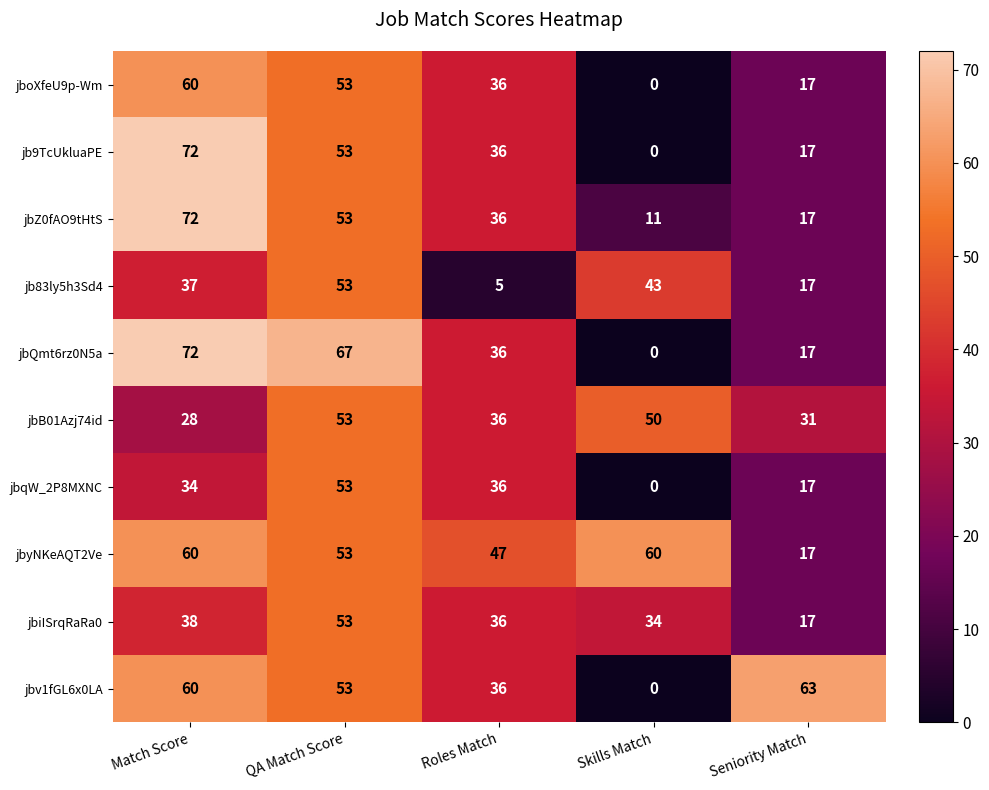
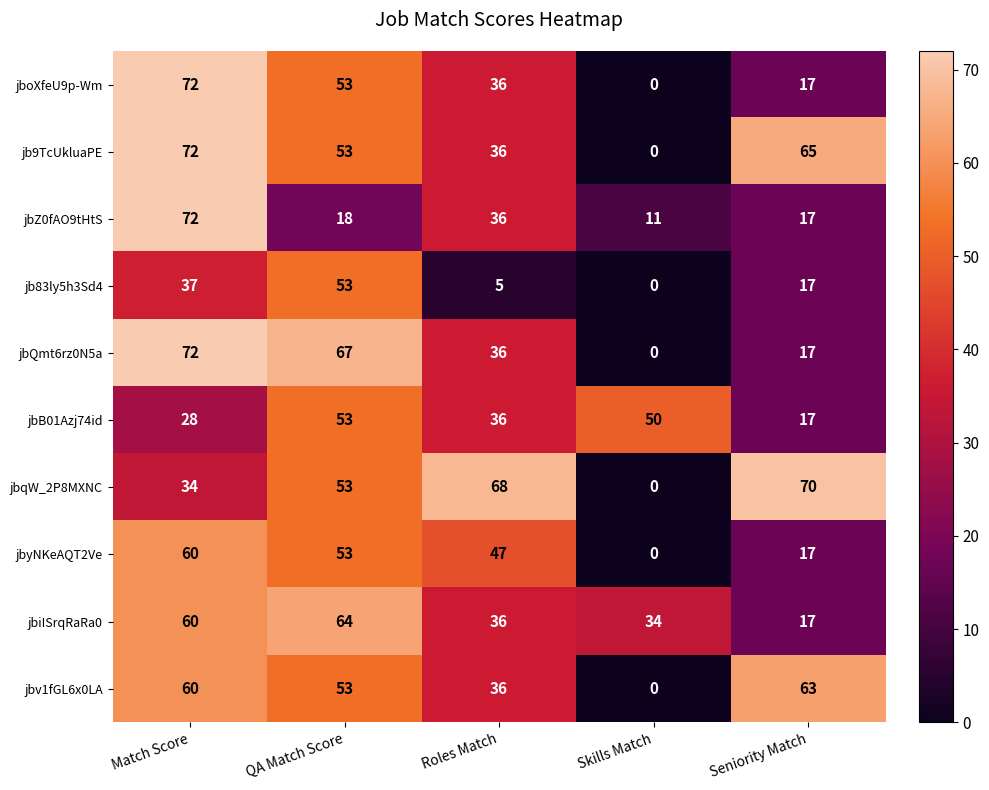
  {
    "jboXfeU9p-Wm": {
-     "Match Score": 60,
+     "Match Score": 72,
      "QA Match Score": 53,
      "Roles Match": 36,
      "Skills Match": 0,
      "Seniority Match": 17
    },
    "jb9TcUkluaPE": {
      "Match Score": 72,
      "QA Match Score": 53,
      "Roles Match": 36,
      "Skills Match": 0,
-     "Seniority Match": 17
+     "Seniority Match": 65
    },
    "jbZ0fAO9tHtS": {
      "Match Score": 72,
-     "QA Match Score": 53,
+     "QA Match Score": 18,
      "Roles Match": 36,
      "Skills Match": 11,
      "Seniority Match": 17
    },
    "jb83ly5h3Sd4": {
      "Match Score": 37,
      "QA Match Score": 53,
      "Roles Match": 5,
-     "Skills Match": 43,
+     "Skills Match": 0,
      "Seniority Match": 17
    },
    "jbQmt6rz0N5a": {
      "Match Score": 72,
      "QA Match Score": 67,
      "Roles Match": 36,
      "Skills Match": 0,
      "Seniority Match": 17
    },
    "jbB01Azj74id": {
      "Match Score": 28,
      "QA Match Score": 53,
      "Roles Match": 36,
      "Skills Match": 50,
-     "Seniority Match": 31
+     "Seniority Match": 17
    },
    "jbqW_2P8MXNC": {
      "Match Score": 34,
      "QA Match Score": 53,
-     "Roles Match": 36,
+     "Roles Match": 68,
      "Skills Match": 0,
-     "Seniority Match": 17
+     "Seniority Match": 70
    },
    "jbyNKeAQT2Ve": {
      "Match Score": 60,
      "QA Match Score": 53,
      "Roles Match": 47,
-     "Skills Match": 60,
+     "Skills Match": 0,
      "Seniority Match": 17
    },
    "jbiISrqRaRa0": {
-     "Match Score": 38,
-     "QA Match Score": 53,
+     "Match Score": 60,
+     "QA Match Score": 64,
      "Roles Match": 36,
      "Skills Match": 34,
      "Seniority Match": 17
    },
    "jbv1fGL6x0LA": {
      "Match Score": 60,
      "QA Match Score": 53,
      "Roles Match": 36,
      "Skills Match": 0,
      "Seniority Match": 63
    }
  }
